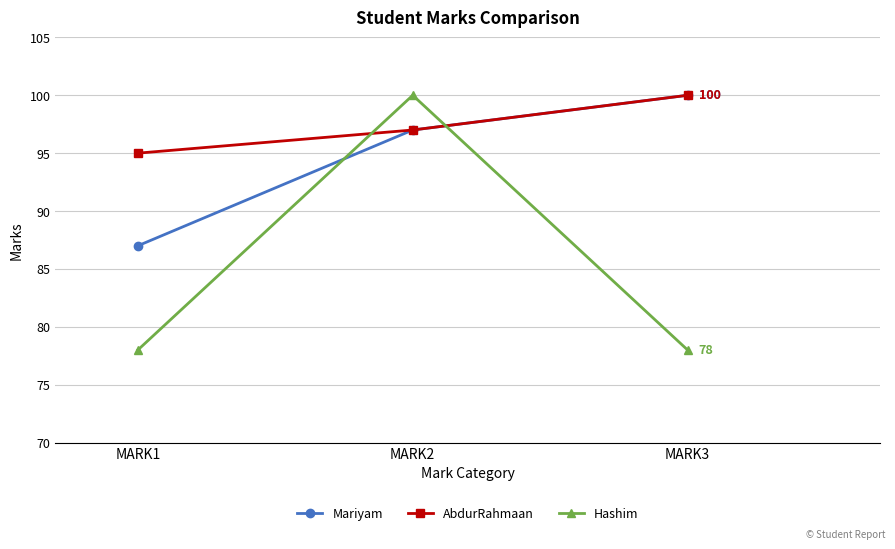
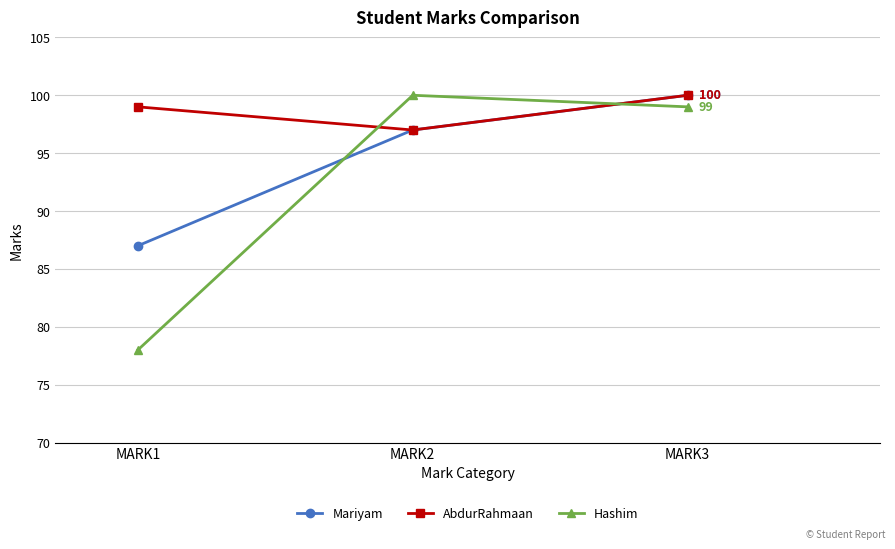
  {
    "Mariyam": {
      "MARK1": 87
    },
    "AbdurRahmaan": {
-     "MARK1": 95
+     "MARK1": 99
    },
    "Hashim": {
-     "MARK3": 78
+     "MARK3": 99
    }
  }
